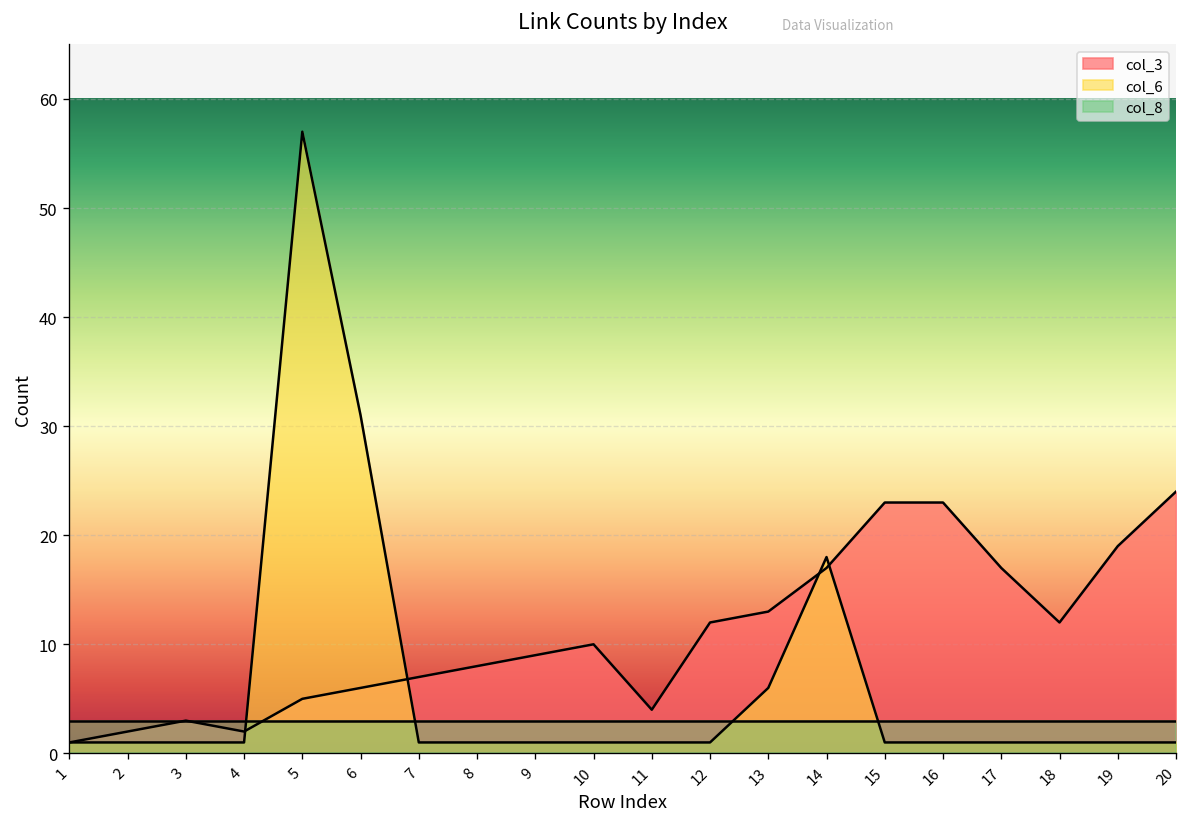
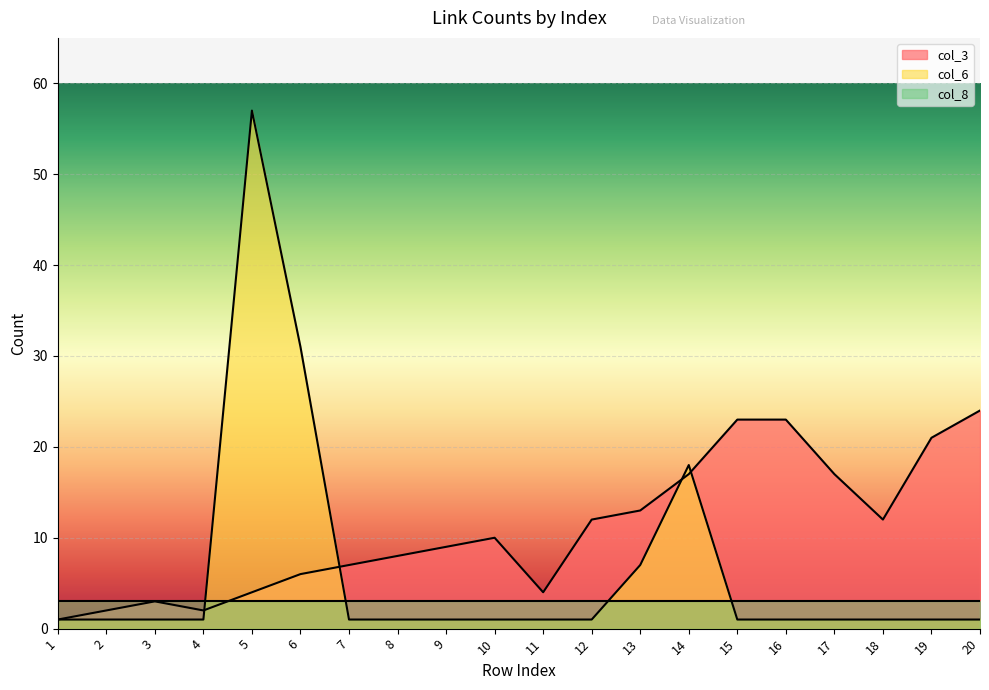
  {
    "col_3": {
      "2": 2,
      "4": 2,
-     "5": 5,
+     "5": 4,
      "6": 6,
      "7": 7,
      "8": 8,
      "9": 9,
      "10": 10,
      "11": 4,
      "12": 12,
      "13": 13,
      "14": 17,
      "15": 23,
      "16": 23,
      "17": 17,
      "18": 12,
-     "19": 19,
+     "19": 21,
      "20": 24
    },
    "col_6": {
      "2": 1,
      "3": 1,
      "4": 1,
      "5": 57,
      "6": 31,
      "7": 1,
      "8": 1,
      "9": 1,
      "10": 1,
      "11": 1,
      "12": 1,
-     "13": 6,
+     "13": 7,
      "14": 18,
      "15": 1,
      "16": 1,
      "17": 1,
      "18": 1,
      "19": 1,
      "20": 1
    },
    "col_8": {
      "1": 3,
      "2": 3,
      "4": 3,
      "5": 3,
      "6": 3,
      "7": 3,
      "8": 3,
      "9": 3,
      "10": 3,
      "11": 3,
      "12": 3,
      "13": 3,
      "14": 3,
      "15": 3,
      "16": 3,
      "17": 3,
      "18": 3,
      "19": 3,
      "20": 3
    }
  }
